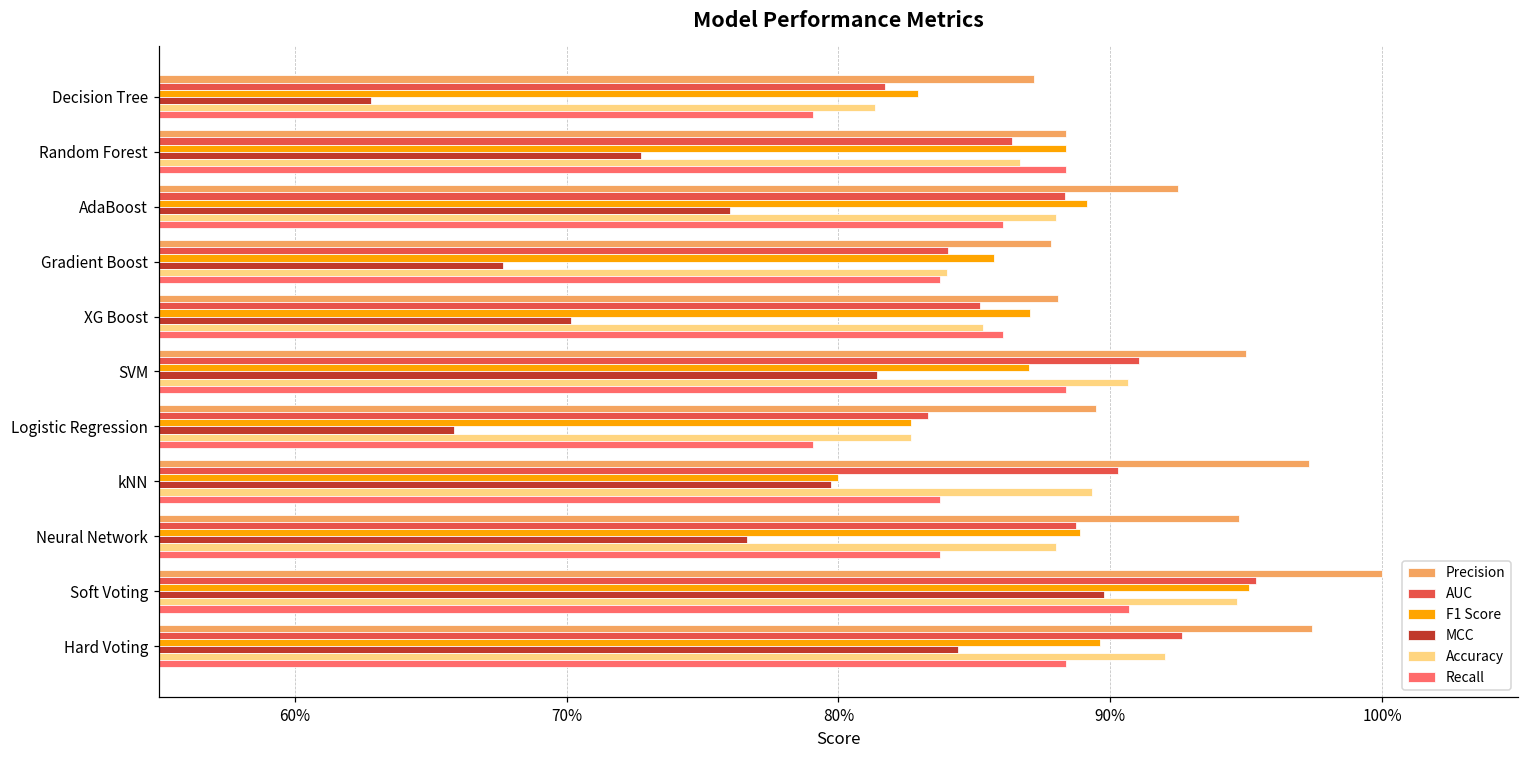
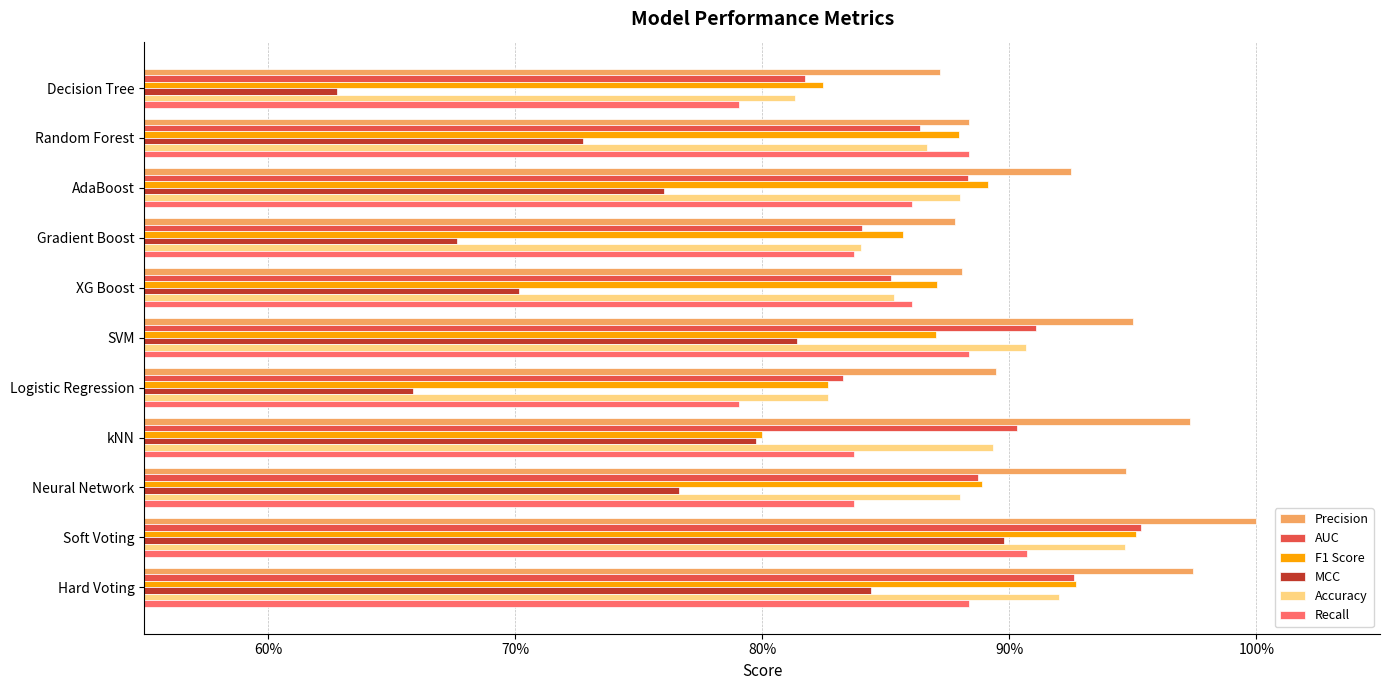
  {
    "F1 Score": {
-     "Decision Tree": "82.9%",
-     "Random Forest": "88.4%",
+     "Decision Tree": "82.4%",
+     "Random Forest": "88.0%",
      "AdaBoost": "89.2%",
      "Gradient Boost": "85.7%",
      "XG Boost": "87.1%",
      "SVM": "87.0%",
      "Logistic Regression": "82.7%",
      "kNN": "80.0%",
      "Neural Network": "88.9%",
      "Soft Voting": "95.1%",
-     "Hard Voting": "89.6%"
+     "Hard Voting": "92.7%"
    }
  }
